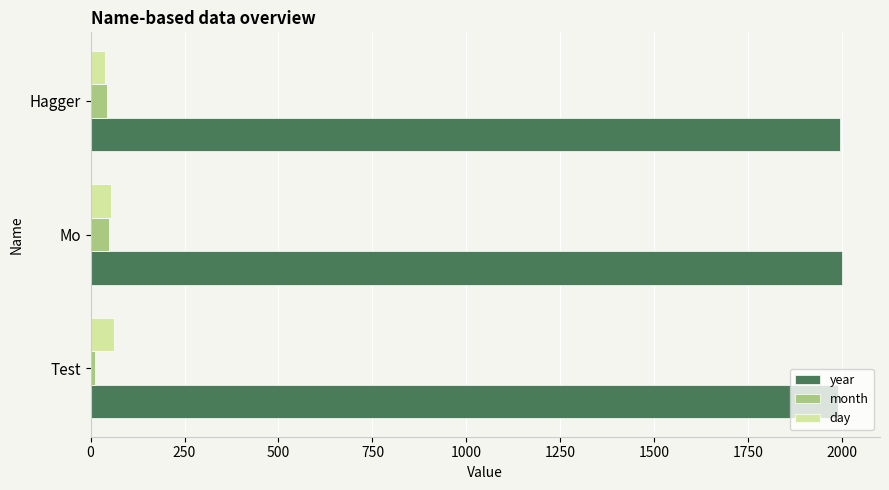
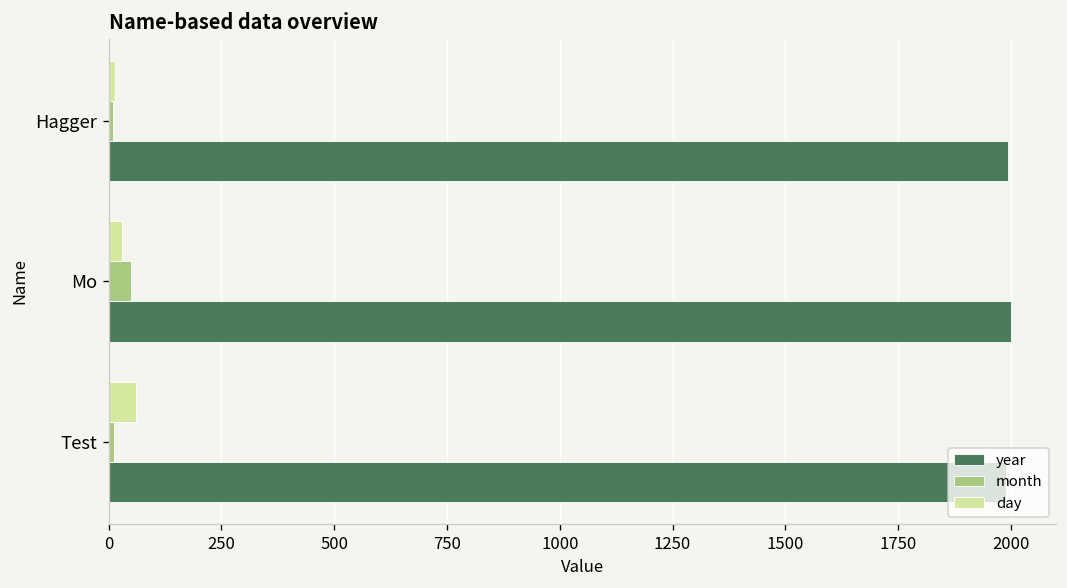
  {
    "year": {
      "Hagger": 1990,
      "Mo": 2000
    },
    "month": {
-     "Hagger": 40,
+     "Hagger": 10,
      "Mo": 50,
      "Test": 10
    },
    "day": {
-     "Hagger": 40,
-     "Mo": 50,
+     "Hagger": 10,
+     "Mo": 30,
      "Test": 60
    }
  }
